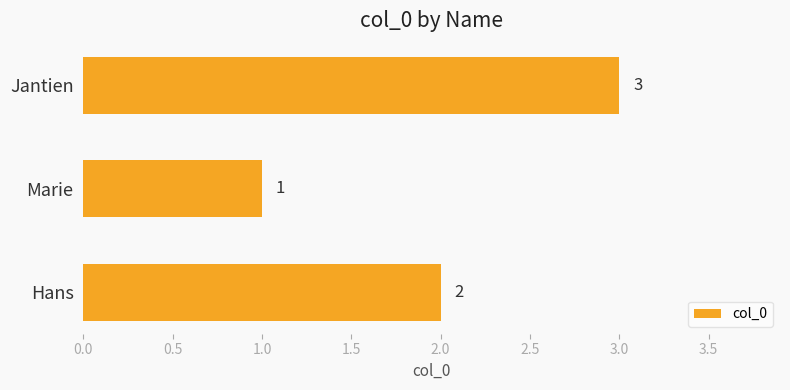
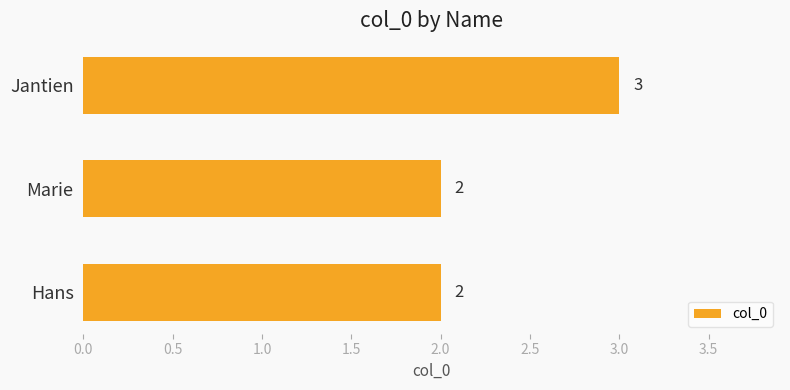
  {
    "Jantien": 3,
-   "Marie": 1,
+   "Marie": 2,
    "Hans": 2
  }
